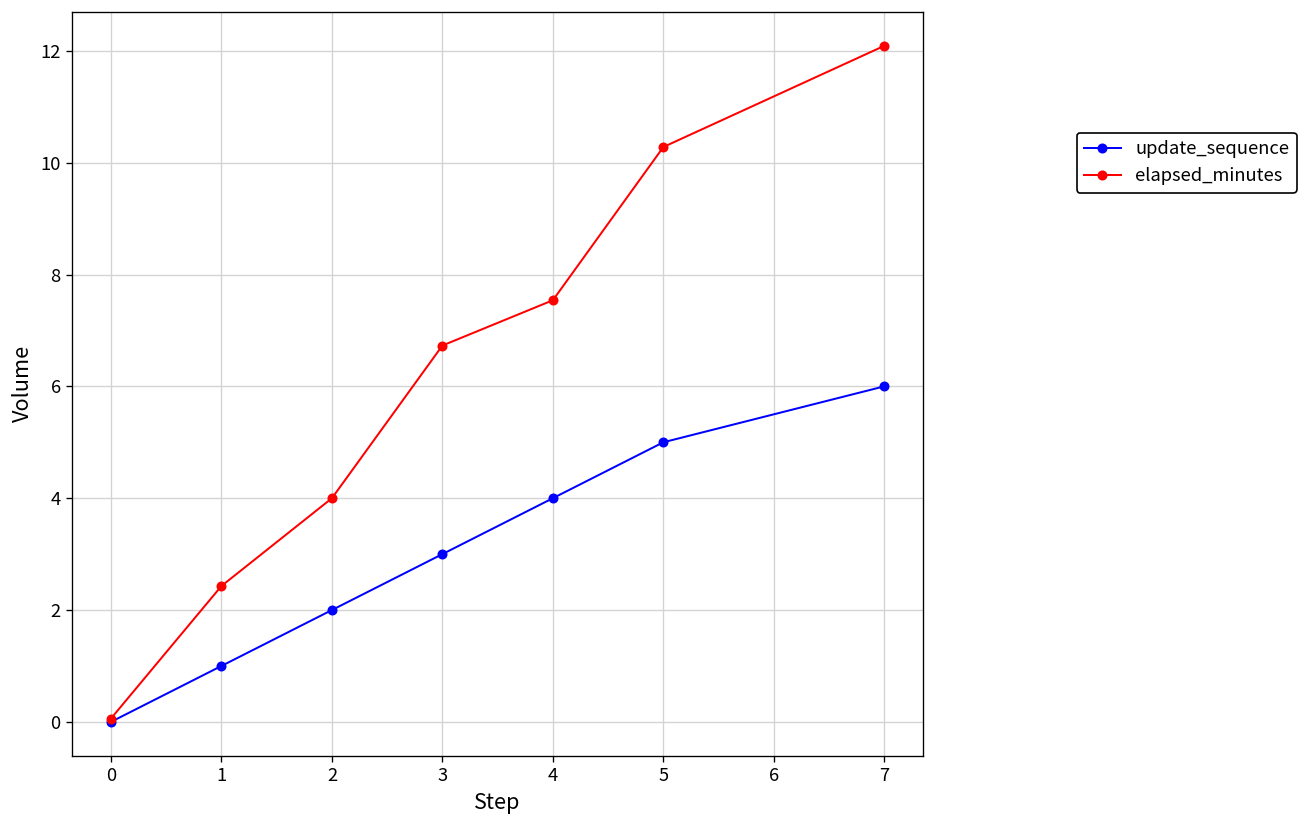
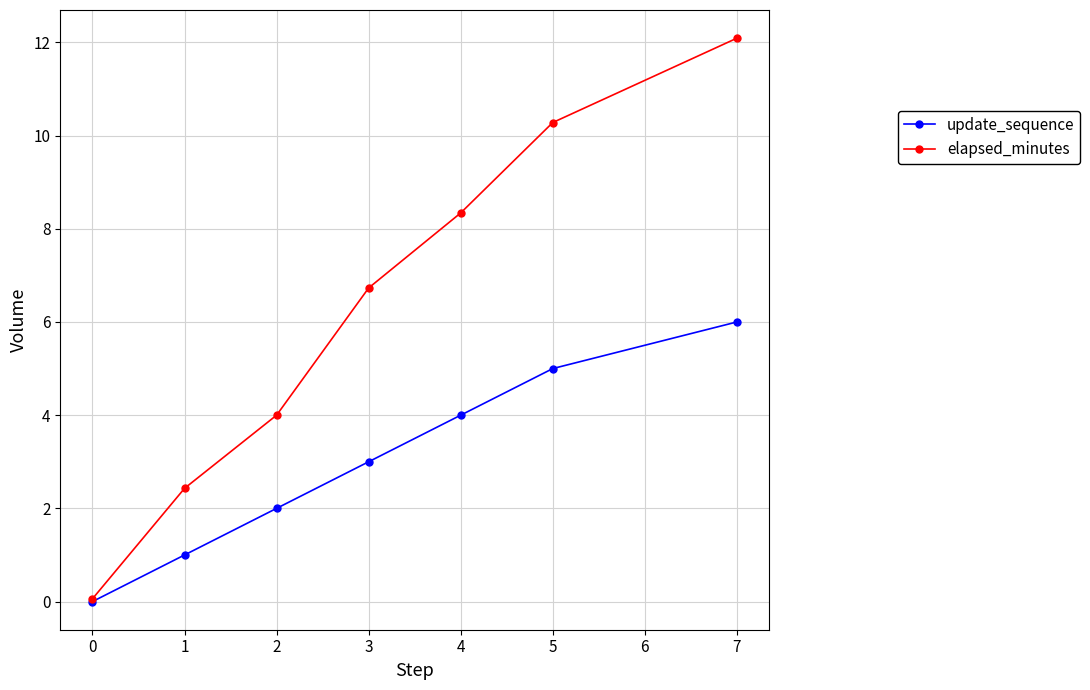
  {
    "update_sequence": {
      "0": 0.0,
      "1": 1.0,
      "2": 2.0,
      "3": 3.0,
      "4": 4.0,
      "5": 5.0,
      "7": 6.0
    },
    "elapsed_minutes": {
      "0": 0.1,
      "1": 2.4,
      "2": 4.0,
      "3": 6.7,
-     "4": 7.5,
+     "4": 8.3,
      "5": 10.3,
      "7": 12.1
    }
  }
